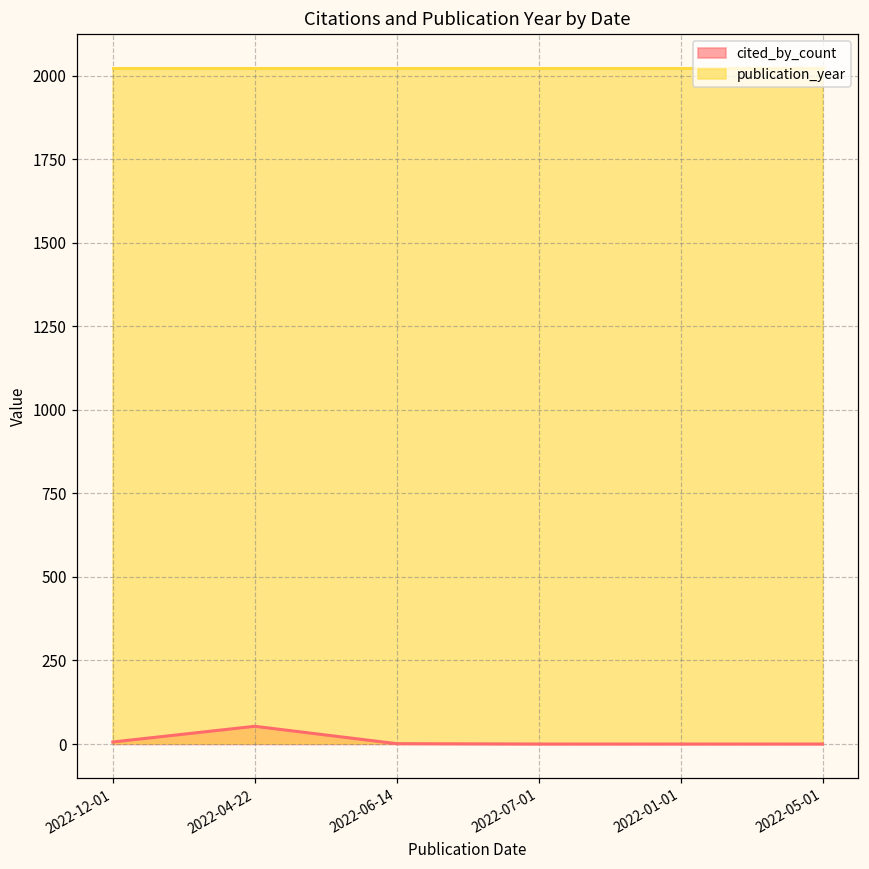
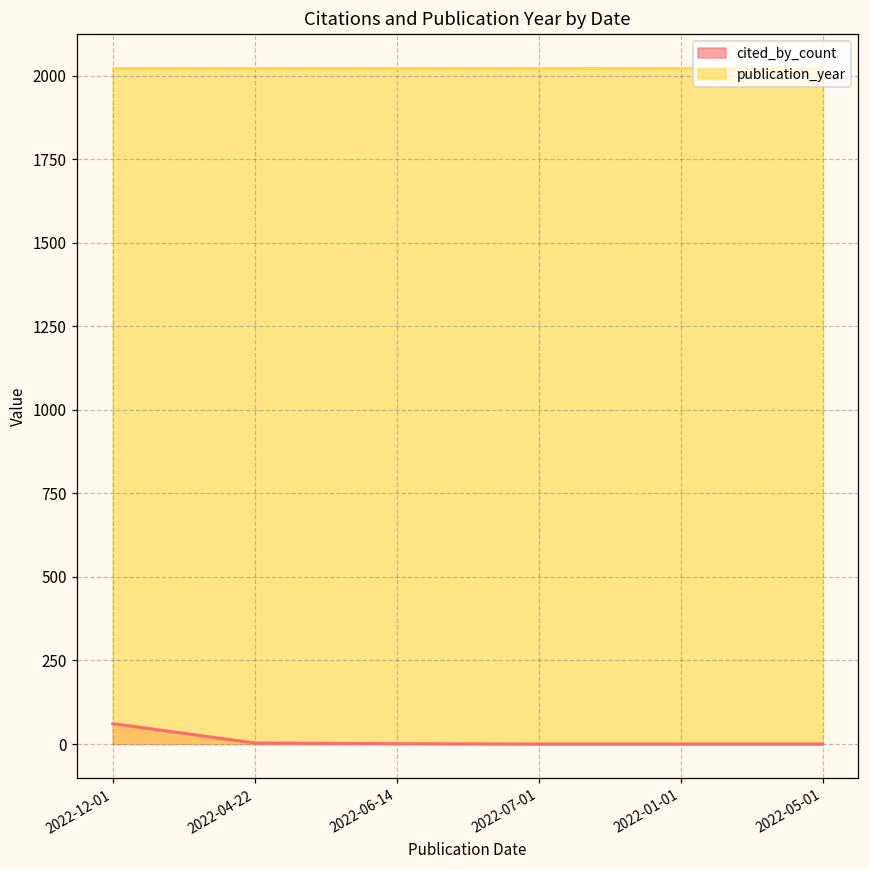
  {
    "cited_by_count": {
-     "2022-12-01": 10,
-     "2022-04-22": 50,
+     "2022-12-01": 60,
+     "2022-04-22": 0,
      "2022-06-14": 0,
      "2022-07-01": 0,
      "2022-01-01": 0,
      "2022-05-01": 0
    },
    "publication_year": {
      "2022-12-01": 2020,
      "2022-04-22": 2020,
      "2022-06-14": 2020,
      "2022-07-01": 2020,
      "2022-01-01": 2020
    }
  }
